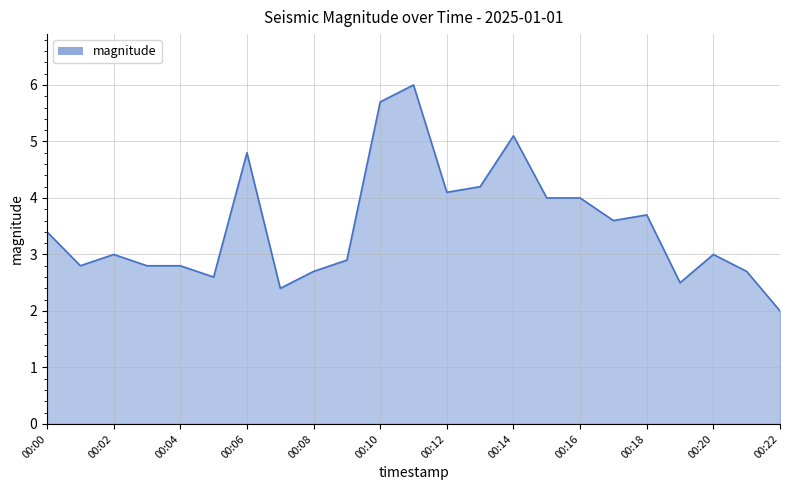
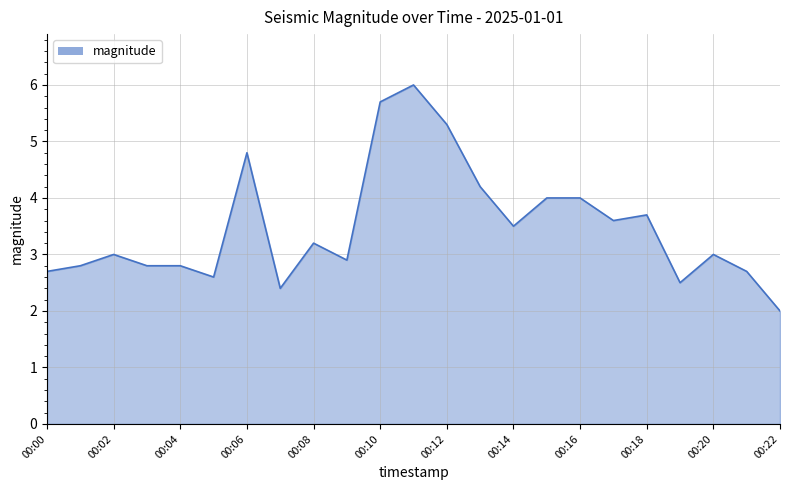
  {
-   "00:00": 3.4,
+   "00:00": 2.7,
    "00:02": 3.0,
    "00:04": 2.8,
    "00:06": 4.8,
-   "00:08": 2.7,
+   "00:08": 3.2,
    "00:10": 5.7,
-   "00:12": 4.1,
-   "00:14": 5.1,
+   "00:12": 5.3,
+   "00:14": 3.5,
    "00:16": 4.0,
    "00:18": 3.7,
    "00:20": 3.0,
    "00:22": 2.0
  }
